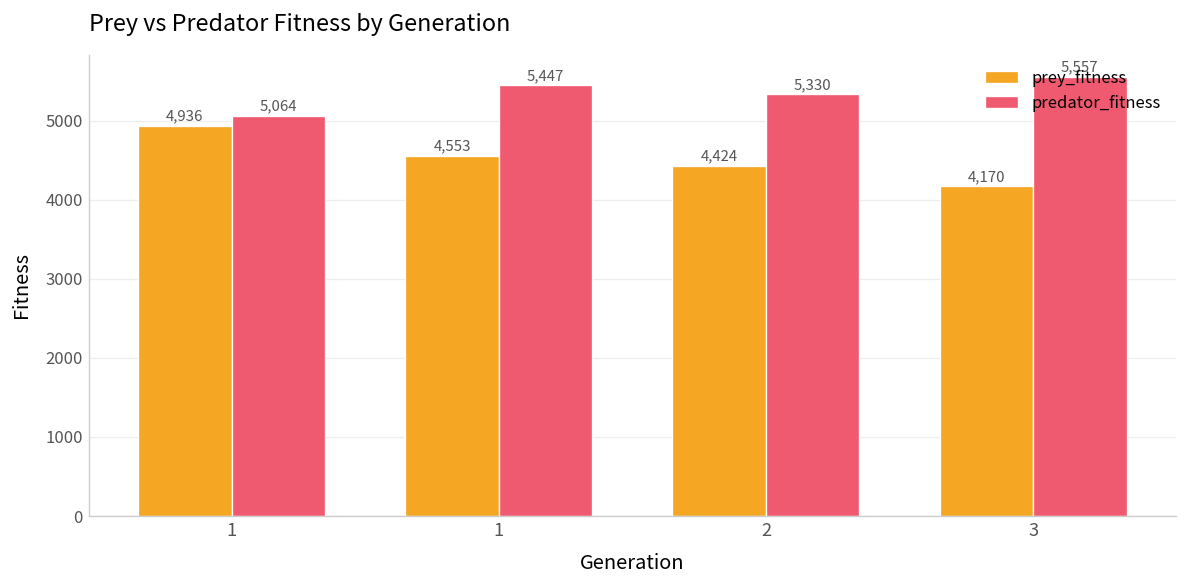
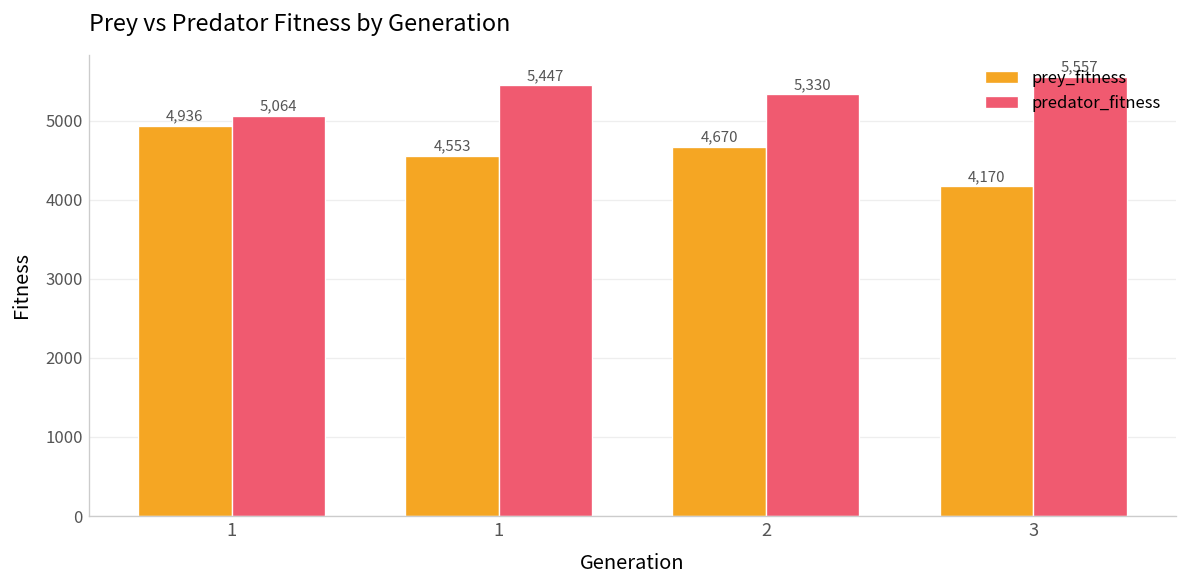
  {
    "prey_fitness": {
-     "2": "4,424",
+     "2": "4,670",
      "3": "4,170"
    },
    "predator_fitness": {
      "2": "5,330",
      "3": "5,557"
    }
  }
